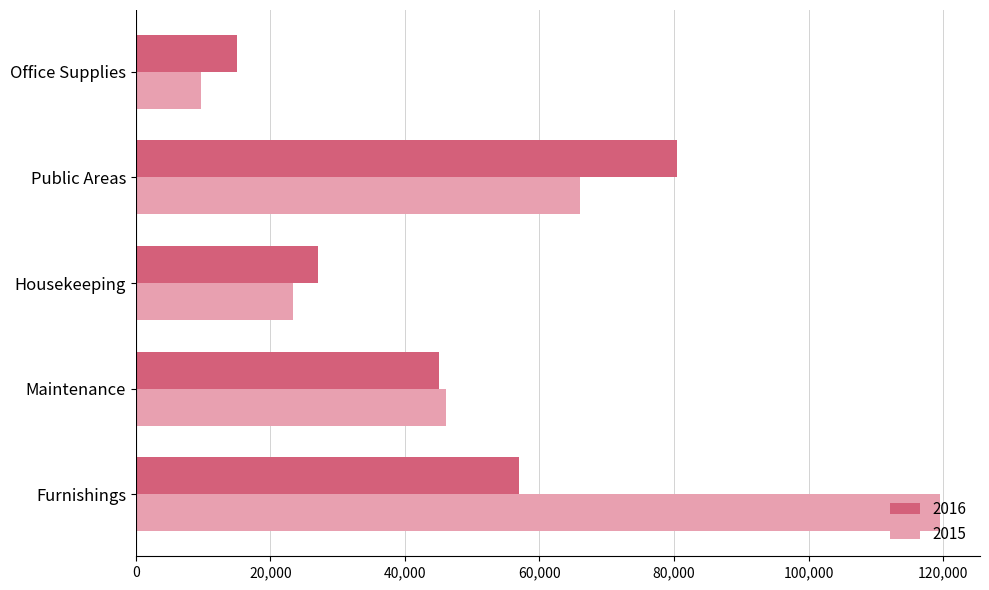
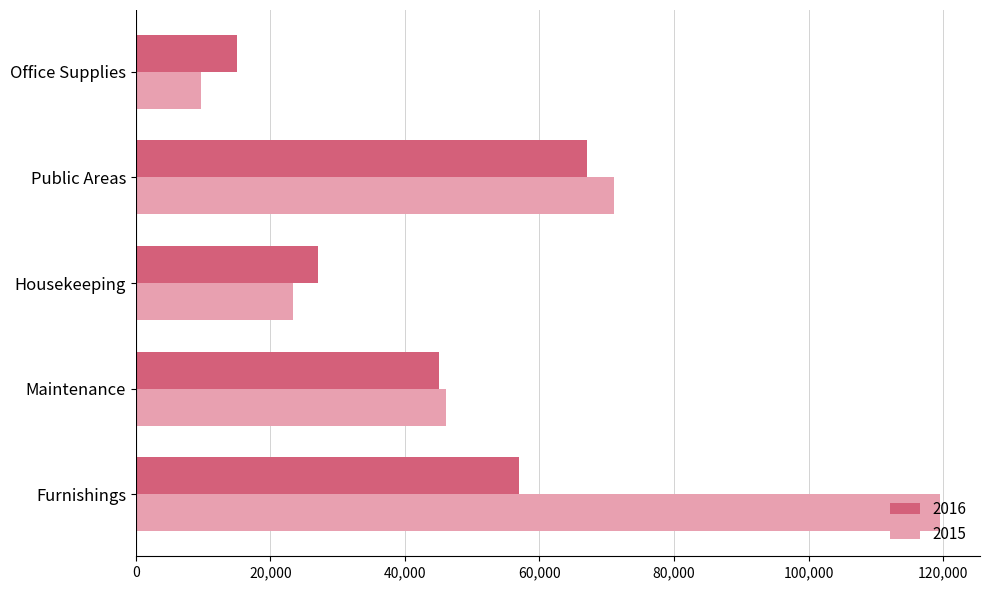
  {
    "2016": {
      "Office Supplies": "15,000",
-     "Public Areas": "80,000",
+     "Public Areas": "67,000",
      "Housekeeping": "27,000",
      "Maintenance": "45,000",
      "Furnishings": "57,000"
    },
    "2015": {
      "Office Supplies": "10,000",
-     "Public Areas": "66,000",
+     "Public Areas": "71,000",
      "Housekeeping": "23,000",
      "Maintenance": "46,000",
      "Furnishings": "120,000"
    }
  }
